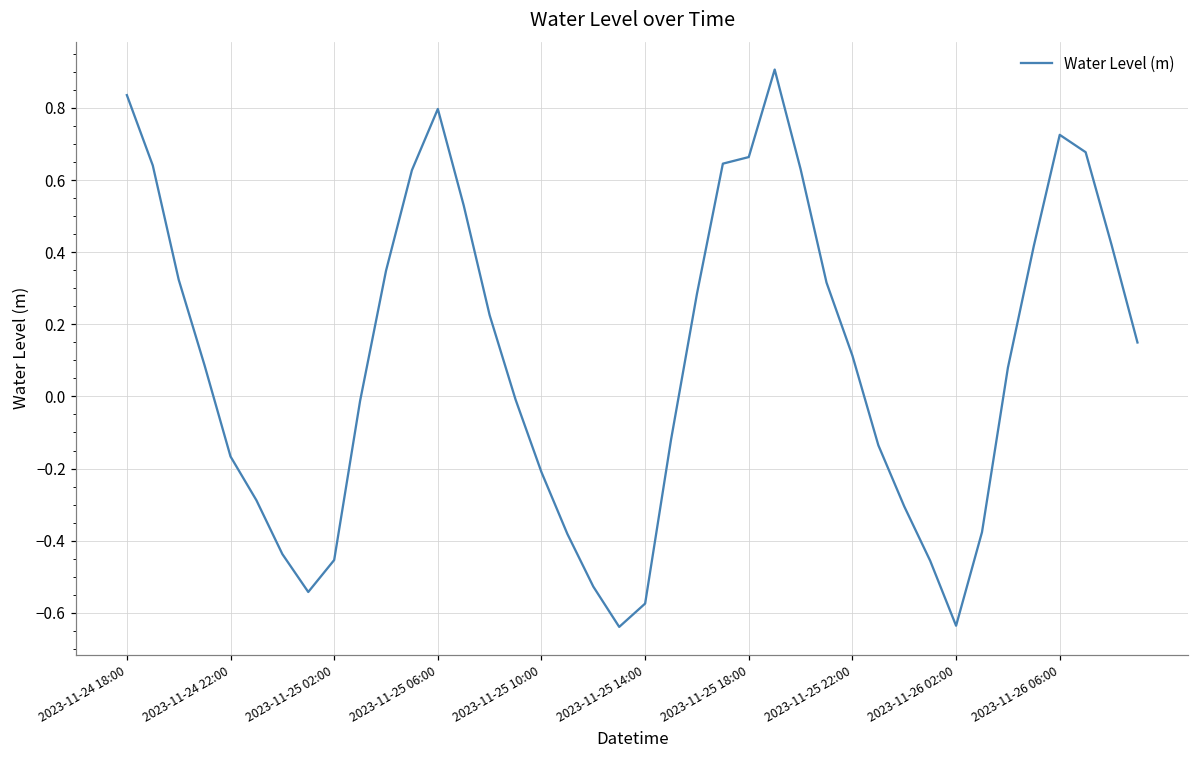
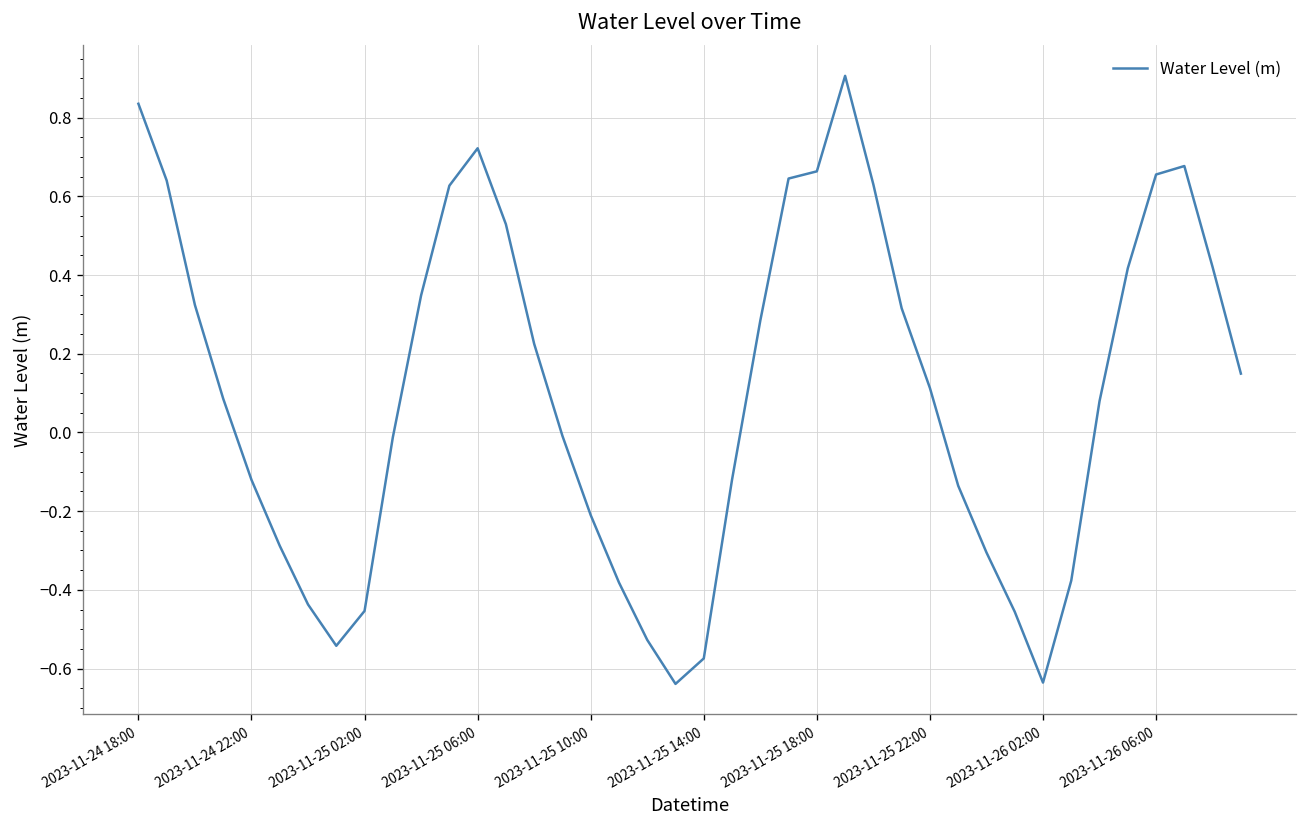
  {
    "2023-11-24 18:00": 0.84,
-   "2023-11-24 22:00": -0.17,
+   "2023-11-24 22:00": -0.12,
    "2023-11-25 02:00": -0.45,
-   "2023-11-25 06:00": 0.80,
+   "2023-11-25 06:00": 0.72,
    "2023-11-25 10:00": -0.21,
    "2023-11-25 14:00": -0.57,
    "2023-11-25 18:00": 0.66,
    "2023-11-25 22:00": 0.11,
    "2023-11-26 02:00": -0.64,
-   "2023-11-26 06:00": 0.73
+   "2023-11-26 06:00": 0.66
  }
